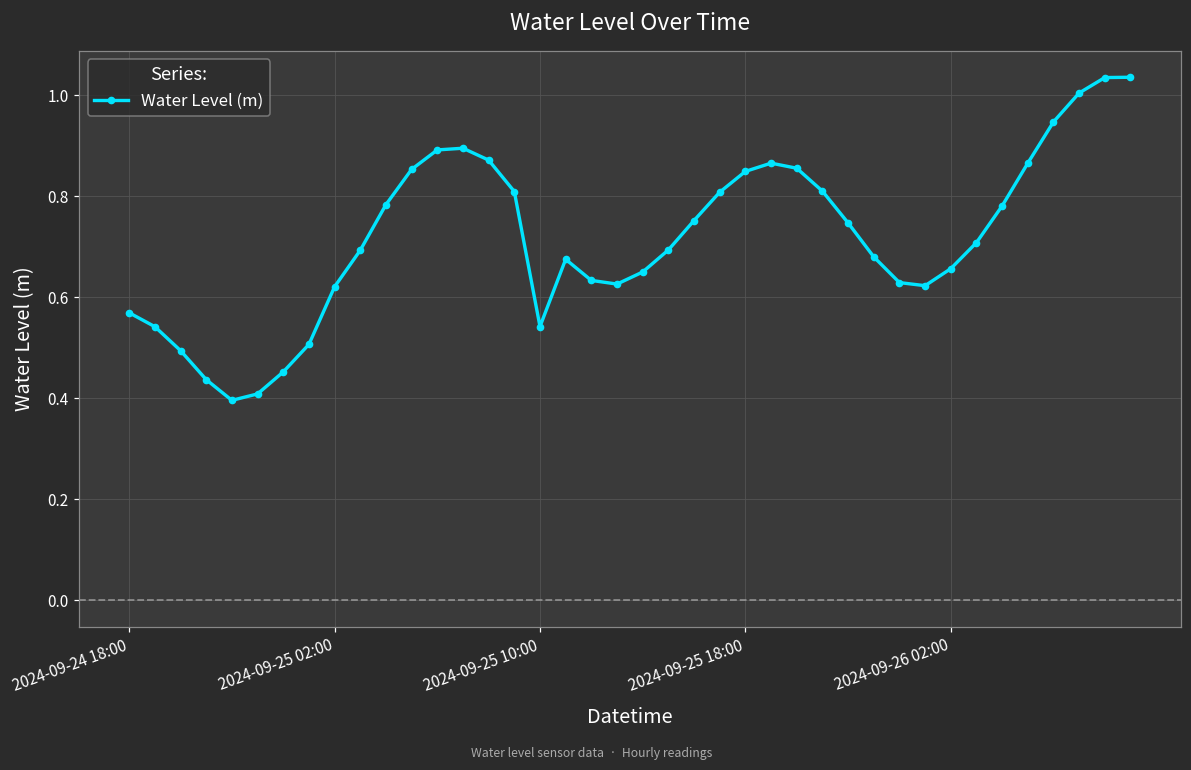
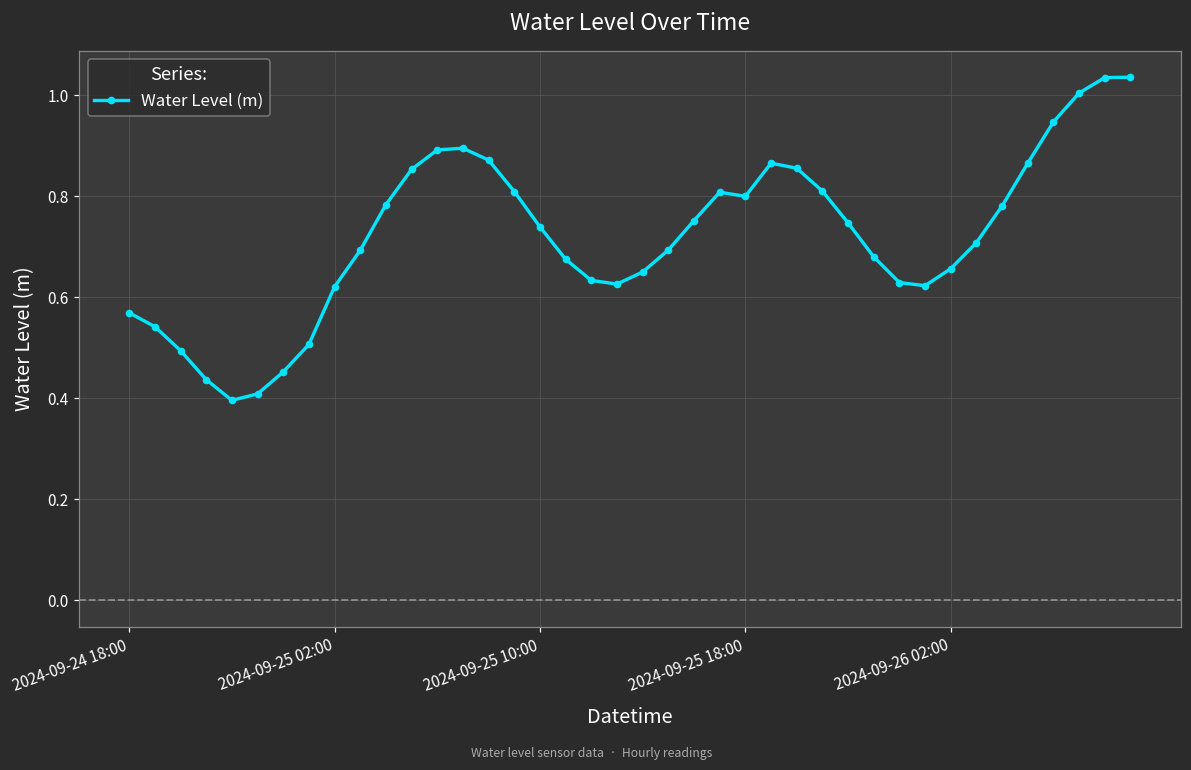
  {
    "2024-09-24 18:00": 0.57,
    "2024-09-25 02:00": 0.62,
-   "2024-09-25 10:00": 0.54,
-   "2024-09-25 18:00": 0.85,
+   "2024-09-25 10:00": 0.74,
+   "2024-09-25 18:00": 0.80,
    "2024-09-26 02:00": 0.66
  }
